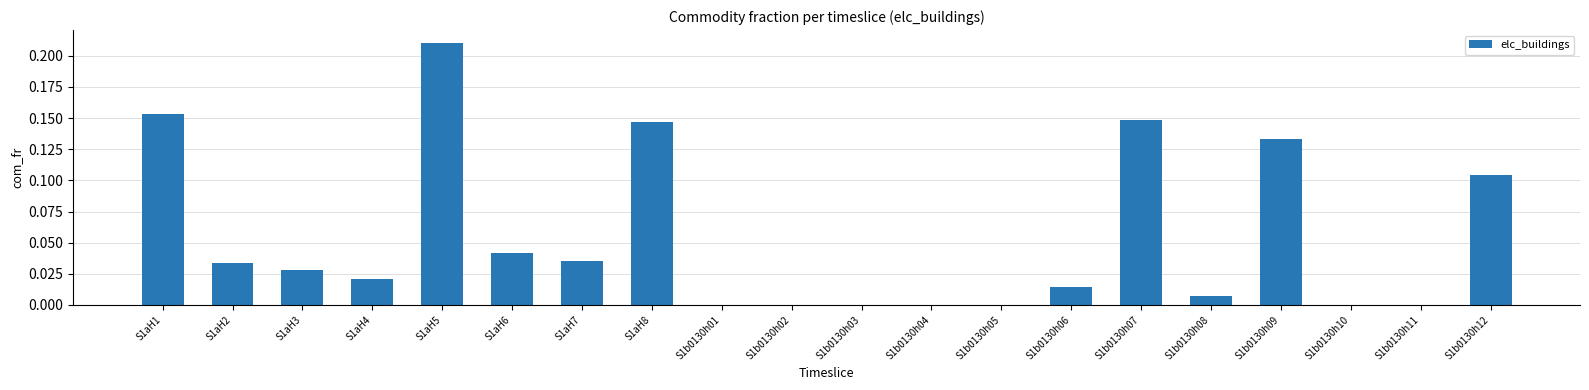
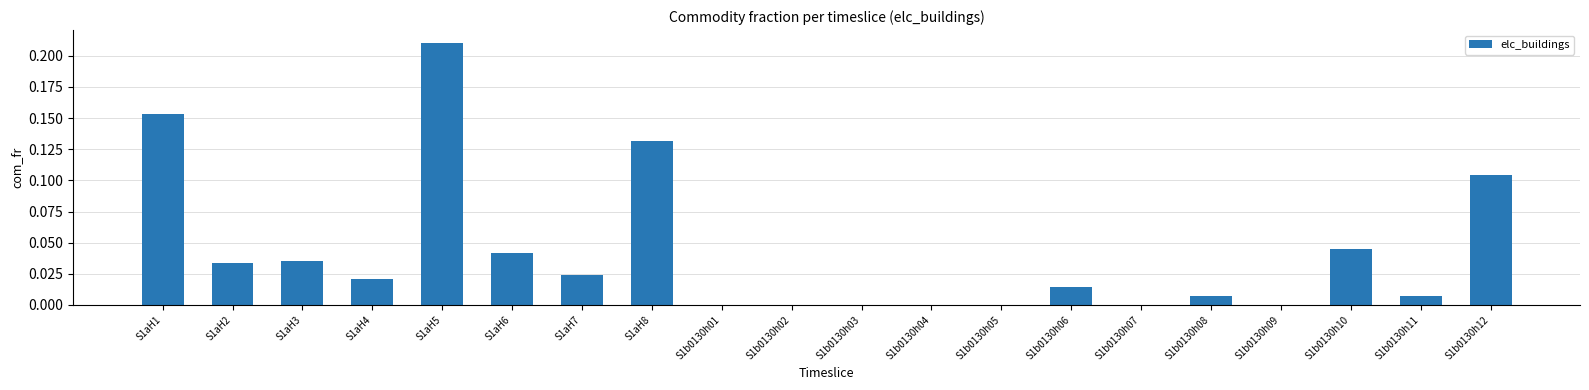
  {
    "S1aH1": 0.154,
    "S1aH2": 0.033,
-   "S1aH3": 0.028,
+   "S1aH3": 0.035,
    "S1aH4": 0.021,
    "S1aH5": 0.210,
    "S1aH6": 0.042,
-   "S1aH7": 0.035,
-   "S1aH8": 0.147,
+   "S1aH7": 0.024,
+   "S1aH8": 0.132,
    "S1b0130h06": 0.014,
-   "S1b0130h07": 0.148,
+   "S1b0130h07": 0.000,
    "S1b0130h08": 0.007,
-   "S1b0130h09": 0.133,
-   "S1b0130h10": 0.000,
-   "S1b0130h11": 0.000,
+   "S1b0130h09": 0.000,
+   "S1b0130h10": 0.045,
+   "S1b0130h11": 0.007,
    "S1b0130h12": 0.104
  }
